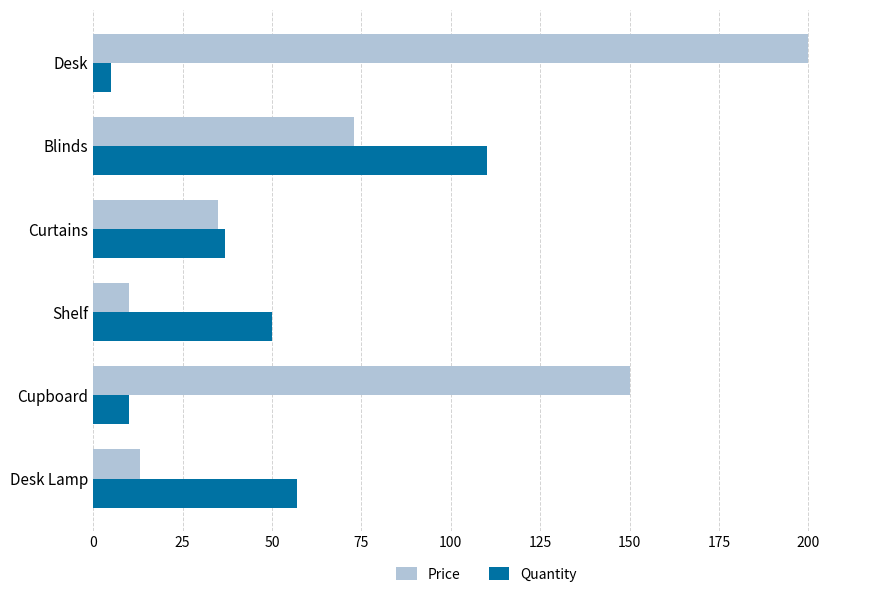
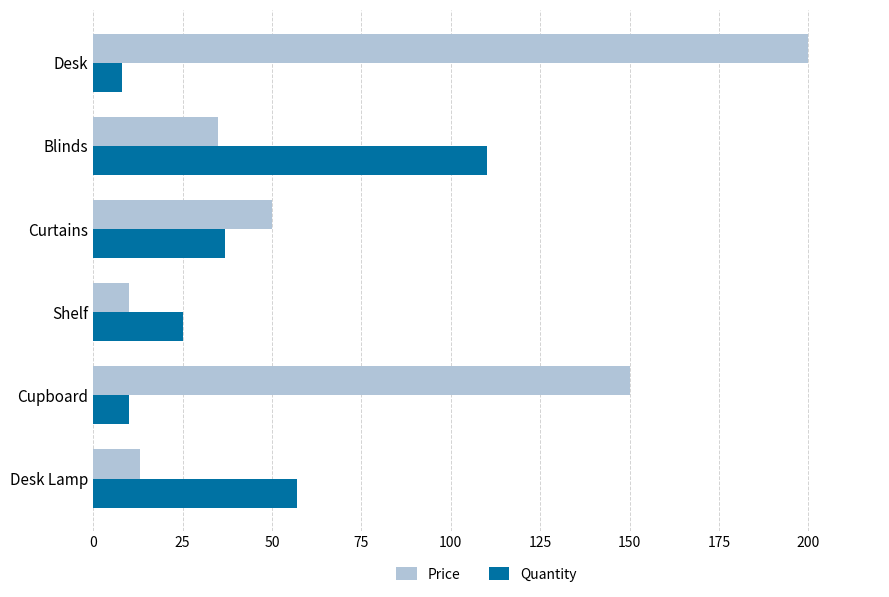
  {
    "Price": {
      "Desk": 200,
-     "Blinds": 73,
-     "Curtains": 35,
+     "Blinds": 35,
+     "Curtains": 50,
      "Shelf": 10,
      "Cupboard": 150,
      "Desk Lamp": 13
    },
    "Quantity": {
-     "Desk": 5,
+     "Desk": 8,
      "Blinds": 110,
      "Curtains": 37,
-     "Shelf": 50,
+     "Shelf": 25,
      "Cupboard": 10,
      "Desk Lamp": 57
    }
  }
